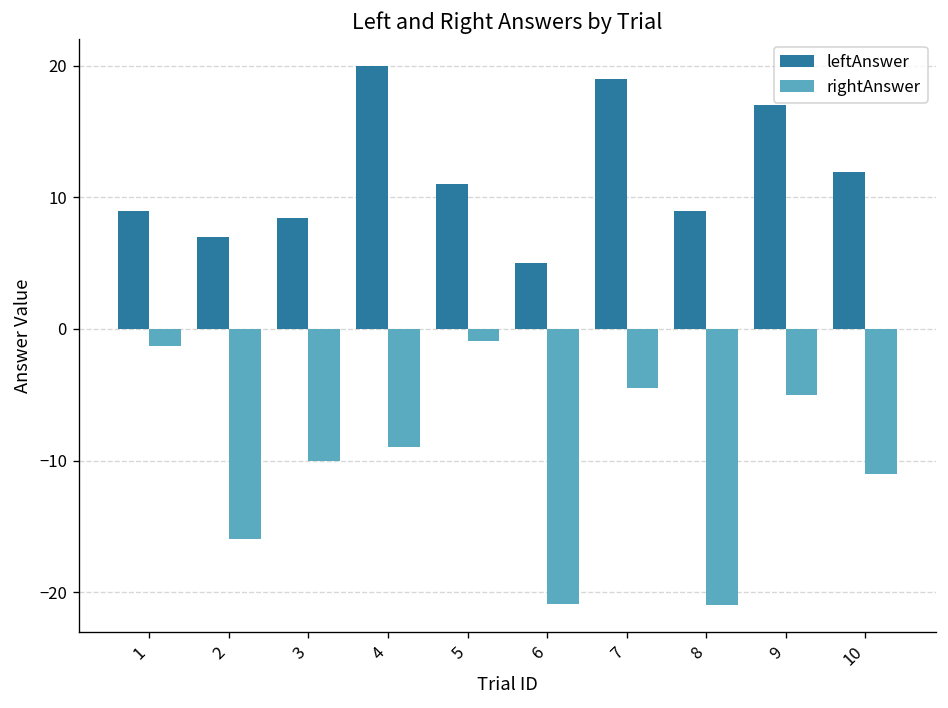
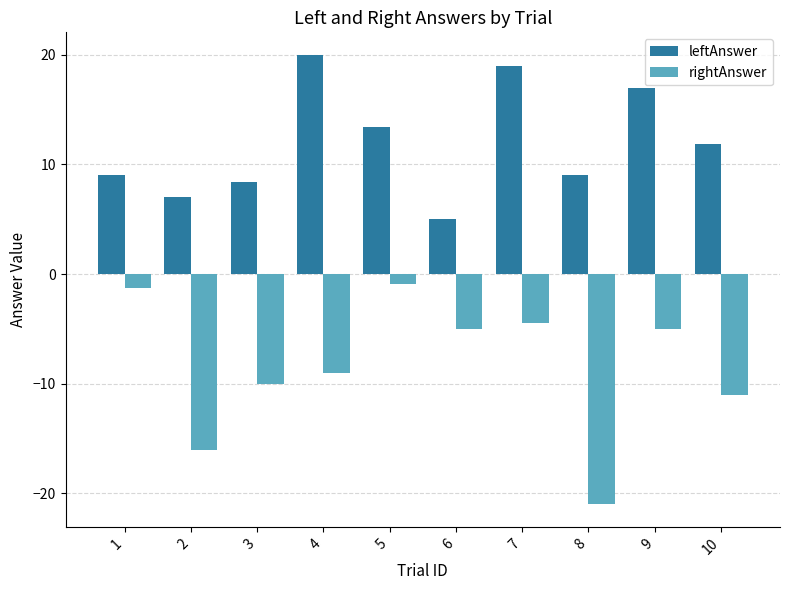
  {
    "leftAnswer": {
      "1": 9.0,
      "2": 7.0,
      "3": 8.4,
      "4": 20.0,
-     "5": 11.0,
+     "5": 13.4,
      "6": 5.0,
      "7": 19.0,
      "8": 9.0,
      "9": 17.0,
      "10": 11.9
    },
    "rightAnswer": {
      "1": -1.3,
      "2": -16.0,
      "3": -10.0,
      "4": -9.0,
      "5": -0.9,
-     "6": -20.9,
+     "6": -5.0,
      "7": -4.5,
      "8": -21.0,
      "9": -5.0,
      "10": -11.0
    }
  }
